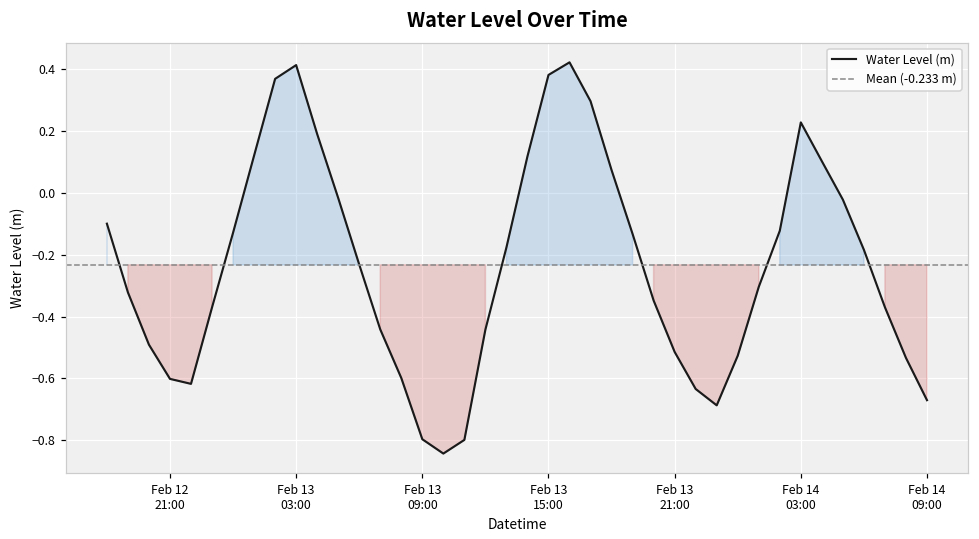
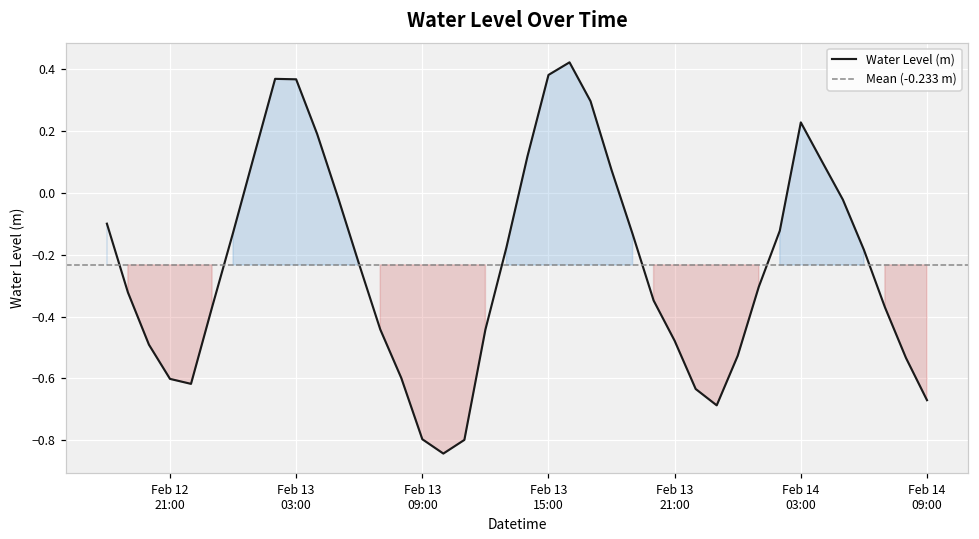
  {
    "Feb 12 21:00": -0.60,
-   "Feb 13 03:00": 0.41,
+   "Feb 13 03:00": 0.37,
    "Feb 13 09:00": -0.80,
    "Feb 13 15:00": 0.38,
-   "Feb 13 21:00": -0.51,
+   "Feb 13 21:00": -0.48,
    "Feb 14 03:00": 0.23,
    "Feb 14 09:00": -0.67
  }
